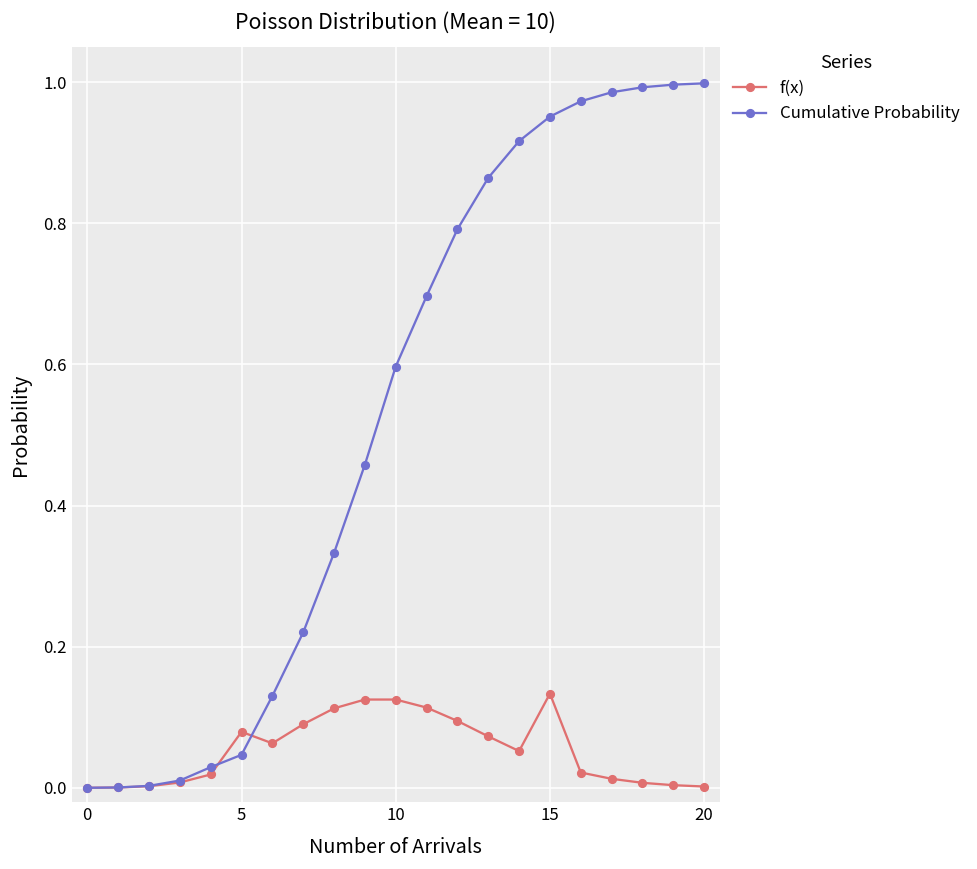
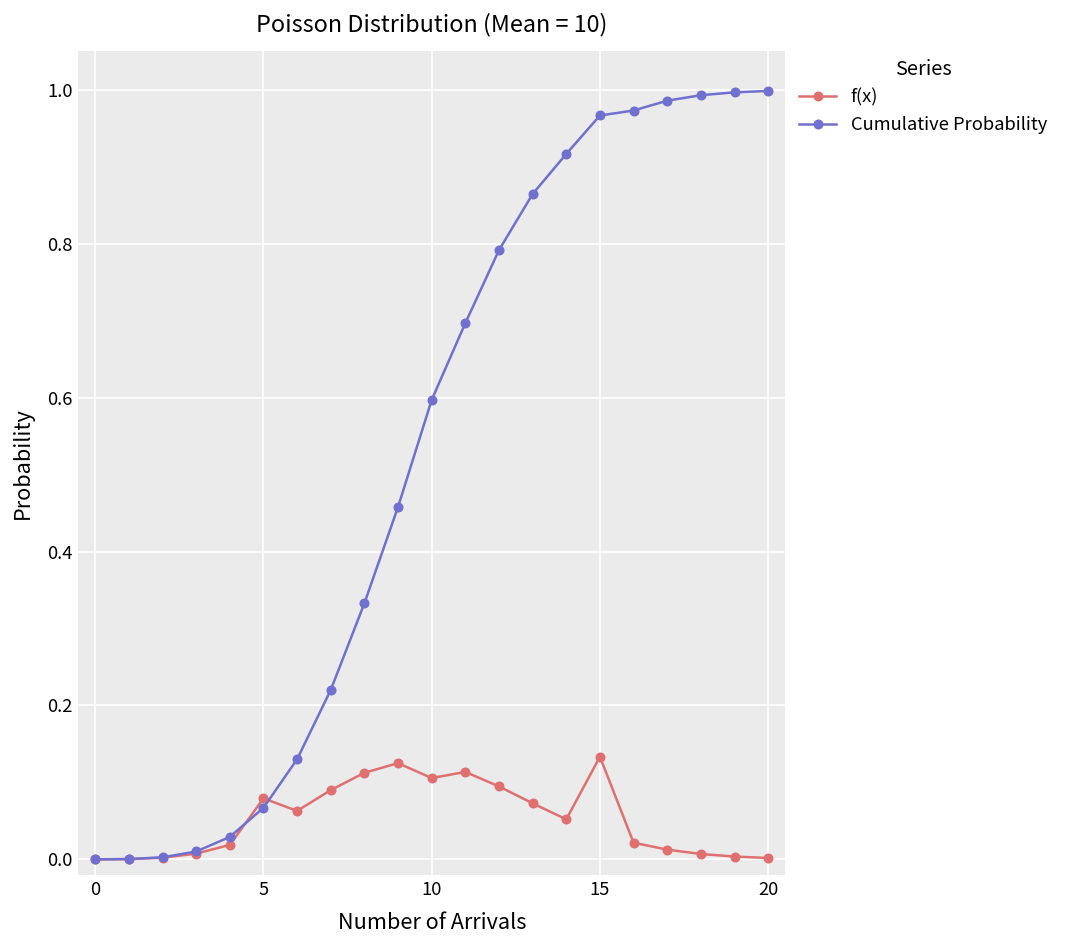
  {
    "f(x)": {
      "5": 0.08,
-     "10": 0.13,
+     "10": 0.11,
      "15": 0.13,
      "20": 0.00
    },
    "Cumulative Probability": {
-     "5": 0.05,
+     "5": 0.07,
      "10": 0.60,
-     "15": 0.95,
+     "15": 0.97,
      "20": 1.00
    }
  }
